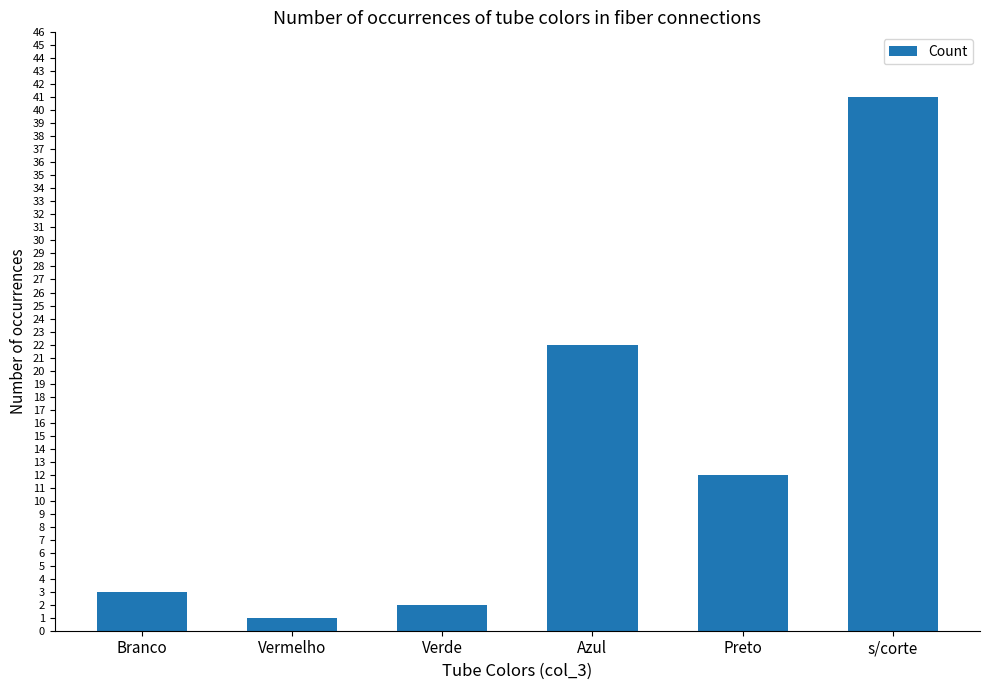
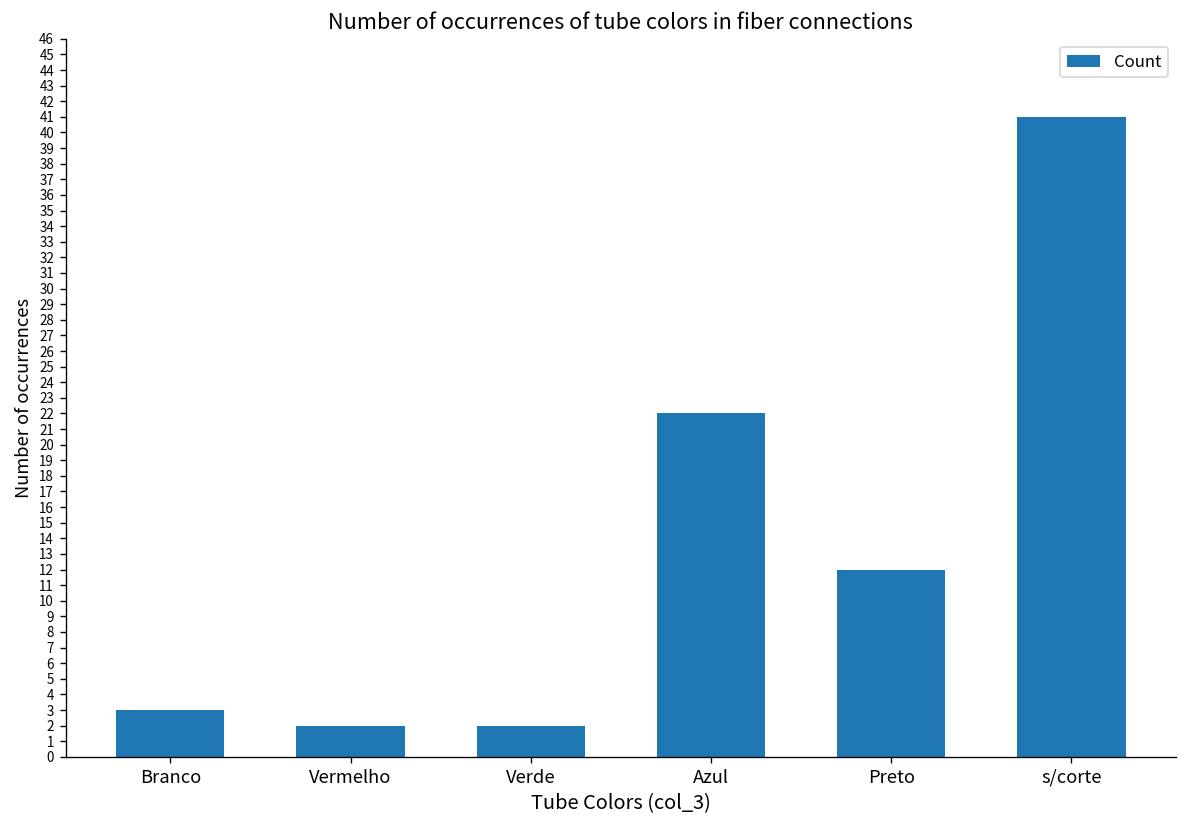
  {
    "Branco": 3,
-   "Vermelho": 1,
+   "Vermelho": 2,
    "Verde": 2,
    "Azul": 22,
    "Preto": 12,
    "s/corte": 41
  }
